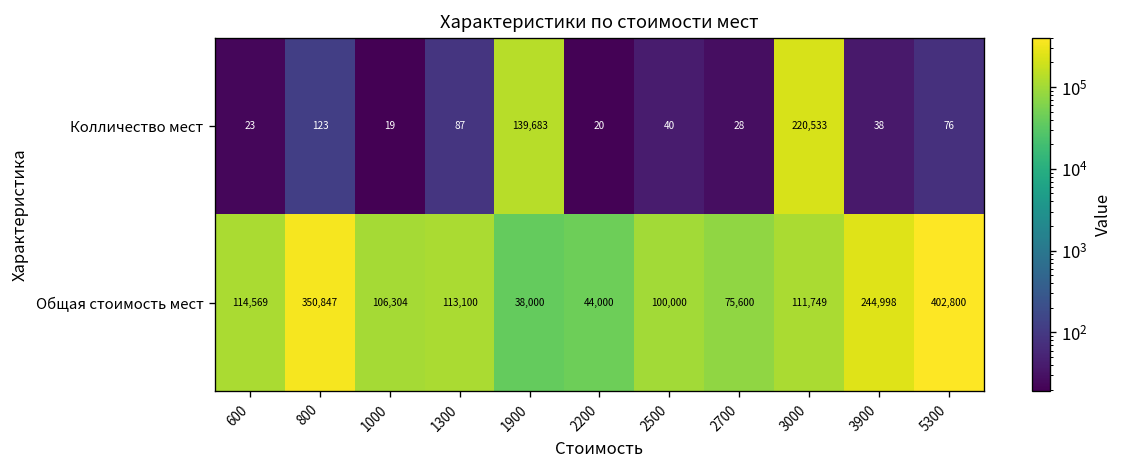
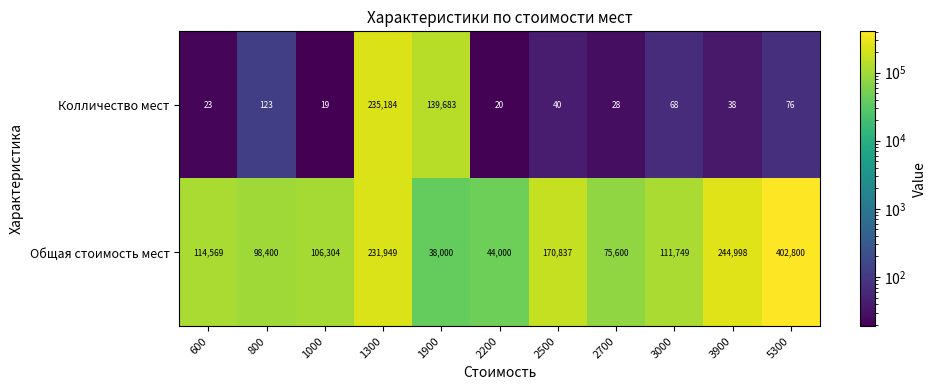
  {
    "Колличество мест": {
      "600": "23",
      "800": "123",
      "1000": "19",
-     "1300": "87",
+     "1300": "235,184",
      "1900": "139,683",
      "2200": "20",
      "2500": "40",
      "2700": "28",
-     "3000": "220,533",
+     "3000": "68",
      "3900": "38",
      "5300": "76"
    },
    "Общая стоимость мест": {
      "600": "114,569",
-     "800": "350,847",
+     "800": "98,400",
      "1000": "106,304",
-     "1300": "113,100",
+     "1300": "231,949",
      "1900": "38,000",
      "2200": "44,000",
-     "2500": "100,000",
+     "2500": "170,837",
      "2700": "75,600",
      "3000": "111,749",
      "3900": "244,998",
      "5300": "402,800"
    }
  }
